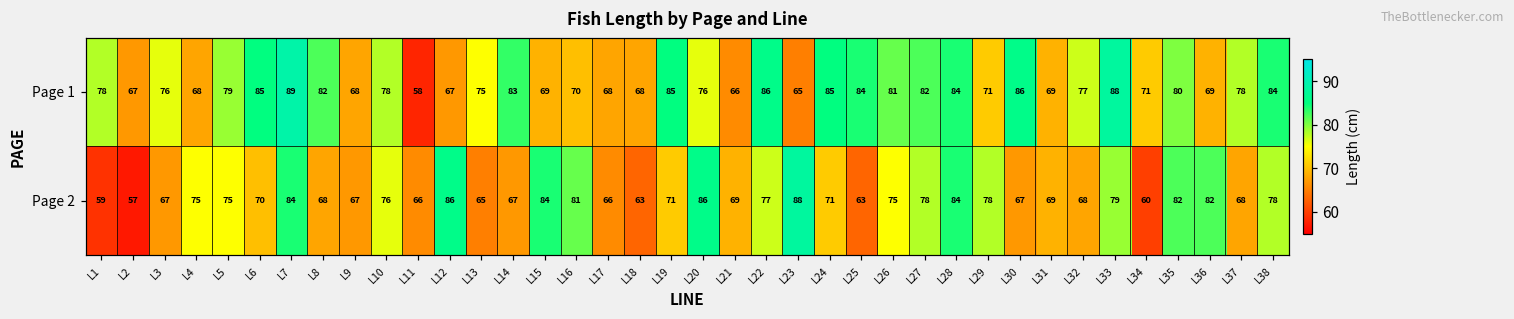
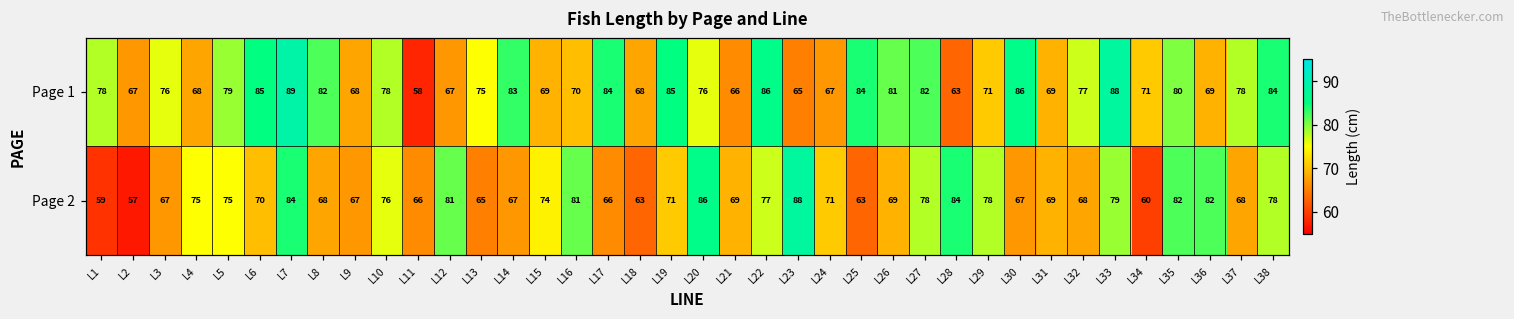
  {
    "Page 1": {
      "L1": 78,
      "L2": 67,
      "L3": 76,
      "L4": 68,
      "L5": 79,
      "L6": 85,
      "L7": 89,
      "L8": 82,
      "L9": 68,
      "L10": 78,
      "L11": 58,
      "L12": 67,
      "L13": 75,
      "L14": 83,
      "L15": 69,
      "L16": 70,
-     "L17": 68,
+     "L17": 84,
      "L18": 68,
      "L19": 85,
      "L20": 76,
      "L21": 66,
      "L22": 86,
      "L23": 65,
-     "L24": 85,
+     "L24": 67,
      "L25": 84,
      "L26": 81,
      "L27": 82,
-     "L28": 84,
+     "L28": 63,
      "L29": 71,
      "L30": 86,
      "L31": 69,
      "L32": 77,
      "L33": 88,
      "L34": 71,
      "L35": 80,
      "L36": 69,
      "L37": 78,
      "L38": 84
    },
    "Page 2": {
      "L1": 59,
      "L2": 57,
      "L3": 67,
      "L4": 75,
      "L5": 75,
      "L6": 70,
      "L7": 84,
      "L8": 68,
      "L9": 67,
      "L10": 76,
      "L11": 66,
-     "L12": 86,
+     "L12": 81,
      "L13": 65,
      "L14": 67,
-     "L15": 84,
+     "L15": 74,
      "L16": 81,
      "L17": 66,
      "L18": 63,
      "L19": 71,
      "L20": 86,
      "L21": 69,
      "L22": 77,
      "L23": 88,
      "L24": 71,
      "L25": 63,
-     "L26": 75,
+     "L26": 69,
      "L27": 78,
      "L28": 84,
      "L29": 78,
      "L30": 67,
      "L31": 69,
      "L32": 68,
      "L33": 79,
      "L34": 60,
      "L35": 82,
      "L36": 82,
      "L37": 68,
      "L38": 78
    }
  }
